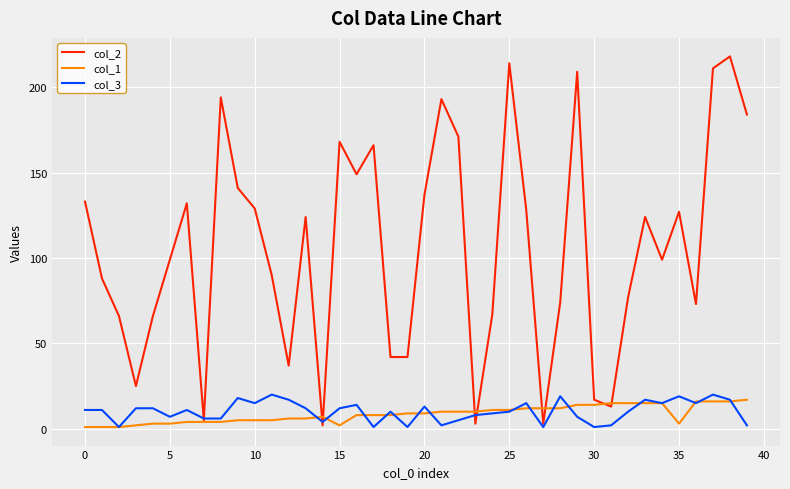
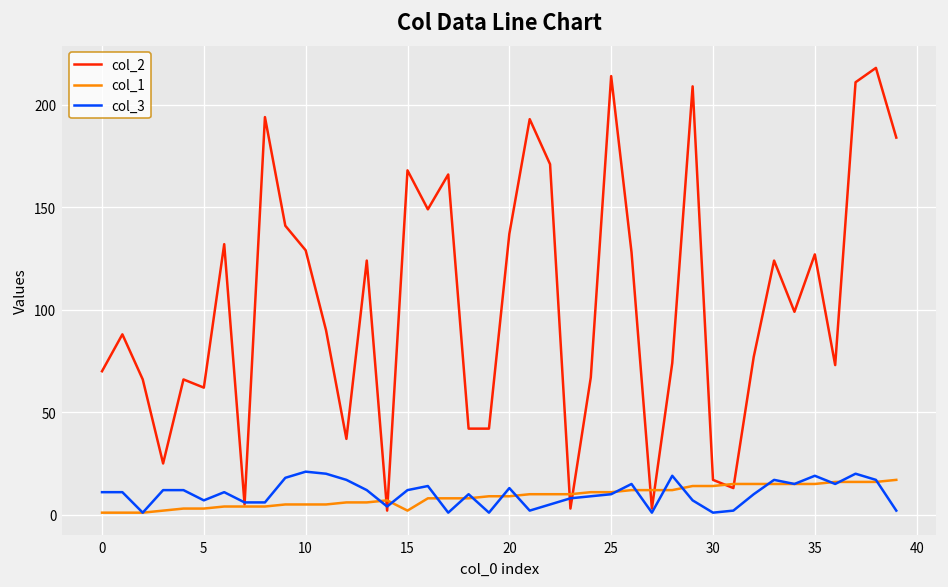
  {
    "col_2": {
-     "0": 133,
-     "5": 99,
+     "0": 70,
+     "5": 62,
      "10": 129,
      "15": 168,
      "20": 137,
      "25": 214,
      "30": 17,
      "35": 127
    },
    "col_1": {
      "0": 1,
      "5": 3,
      "10": 5,
      "15": 2,
      "20": 9,
      "30": 14,
-     "35": 3
+     "35": 15
    },
    "col_3": {
      "0": 11,
      "5": 7,
-     "10": 15,
+     "10": 21,
      "15": 12,
      "20": 13,
      "30": 1,
      "35": 19
    }
  }
